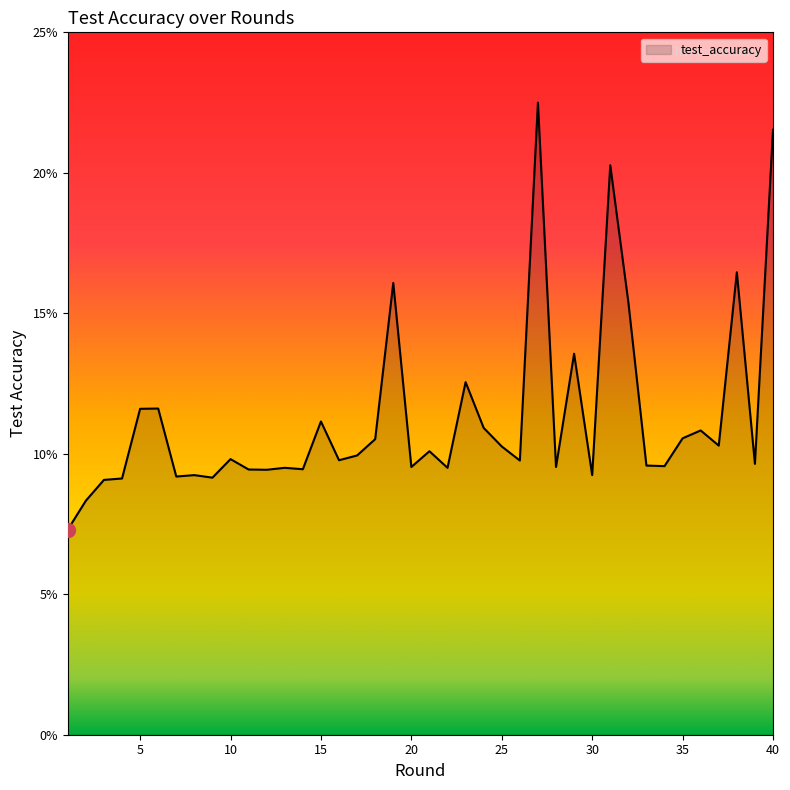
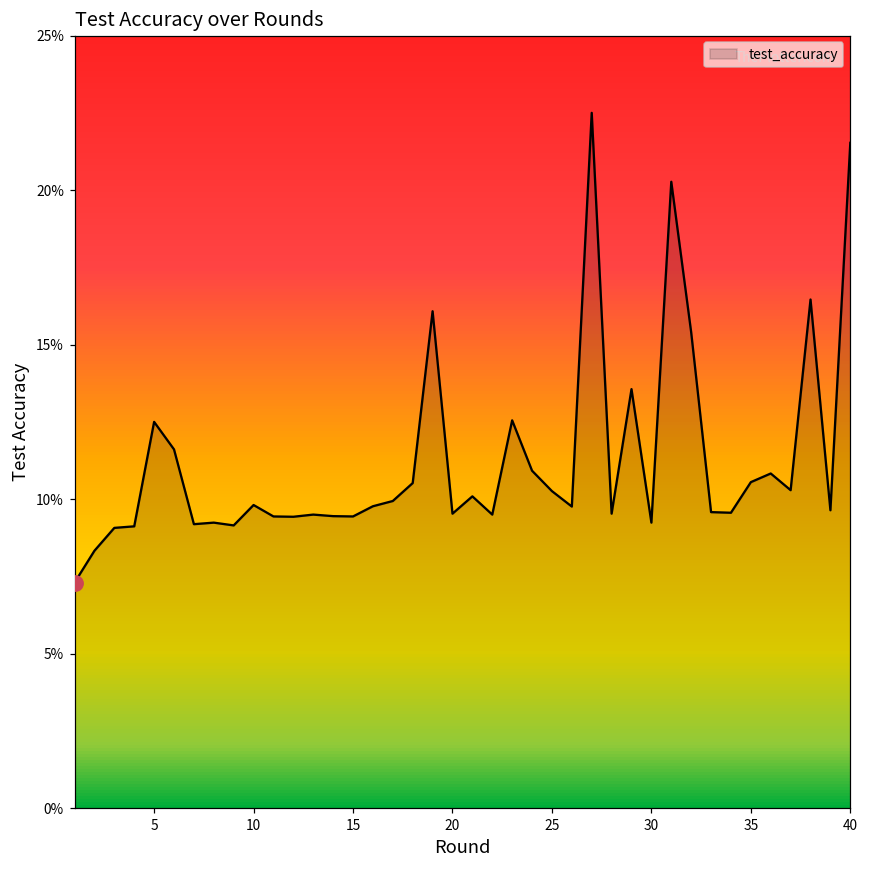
  {
    "test_accuracy": {
-     "5": "11.6%",
+     "5": "12.5%",
      "10": "9.8%",
-     "15": "11.2%",
+     "15": "9.4%",
      "20": "9.5%",
      "25": "10.3%",
      "30": "9.2%",
      "35": "10.6%",
      "40": "21.5%"
    }
  }
